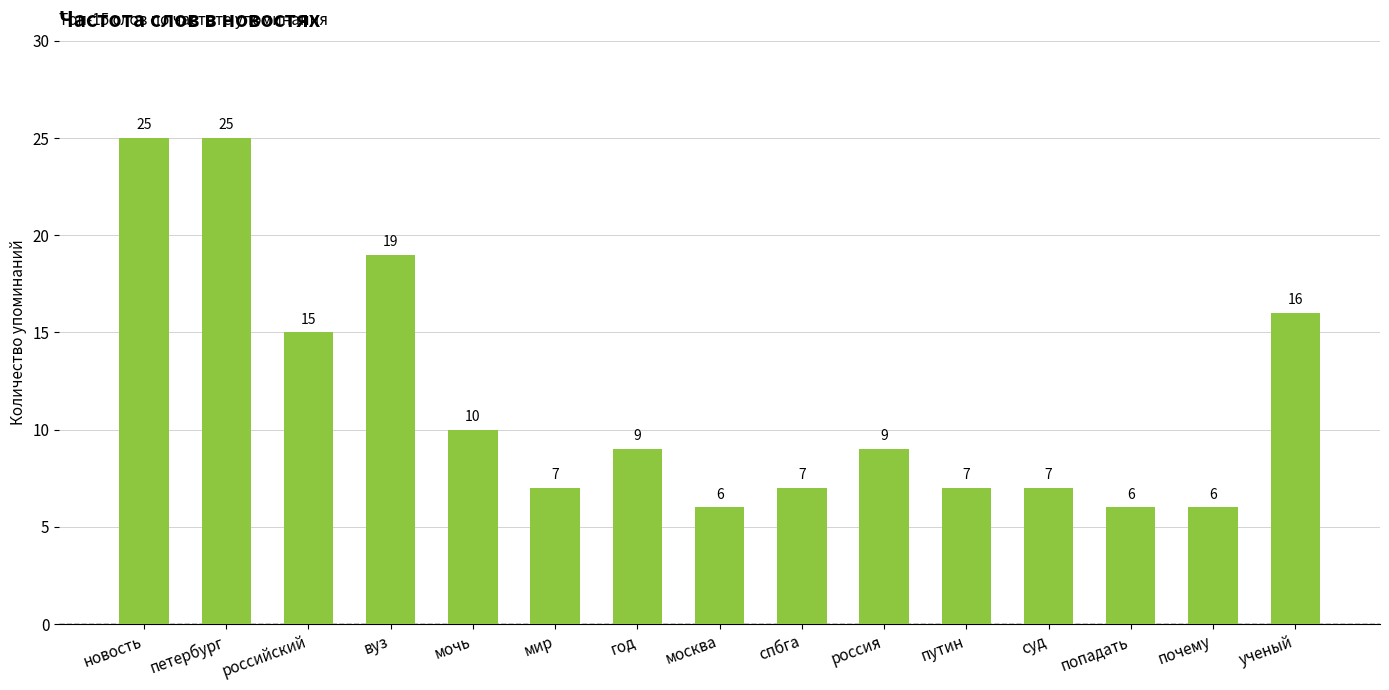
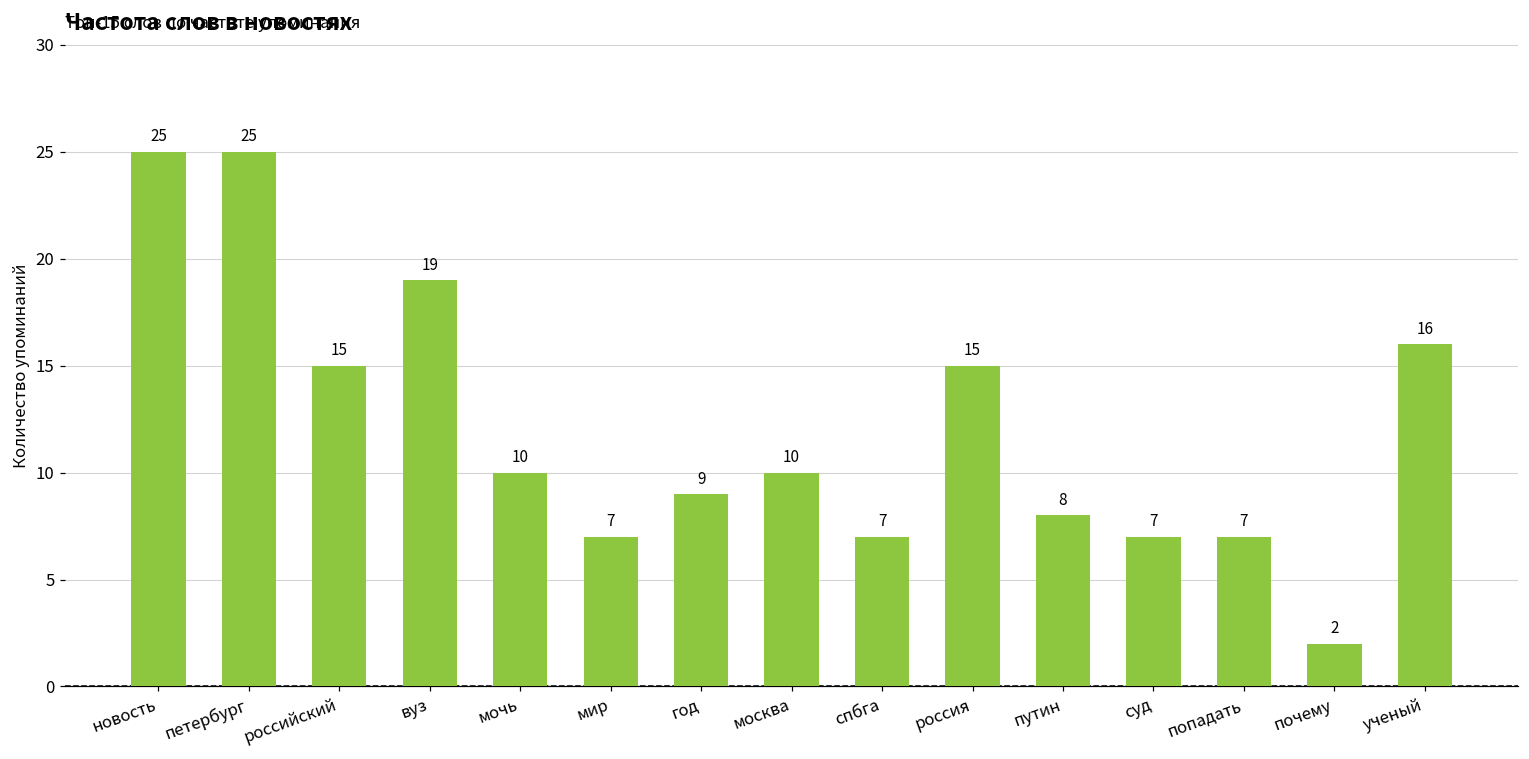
  {
    "новость": 25,
    "петербург": 25,
    "российский": 15,
    "вуз": 19,
    "мочь": 10,
    "мир": 7,
    "год": 9,
-   "москва": 6,
+   "москва": 10,
    "спбга": 7,
-   "россия": 9,
-   "путин": 7,
+   "россия": 15,
+   "путин": 8,
    "суд": 7,
-   "попадать": 6,
-   "почему": 6,
+   "попадать": 7,
+   "почему": 2,
    "ученый": 16
  }
